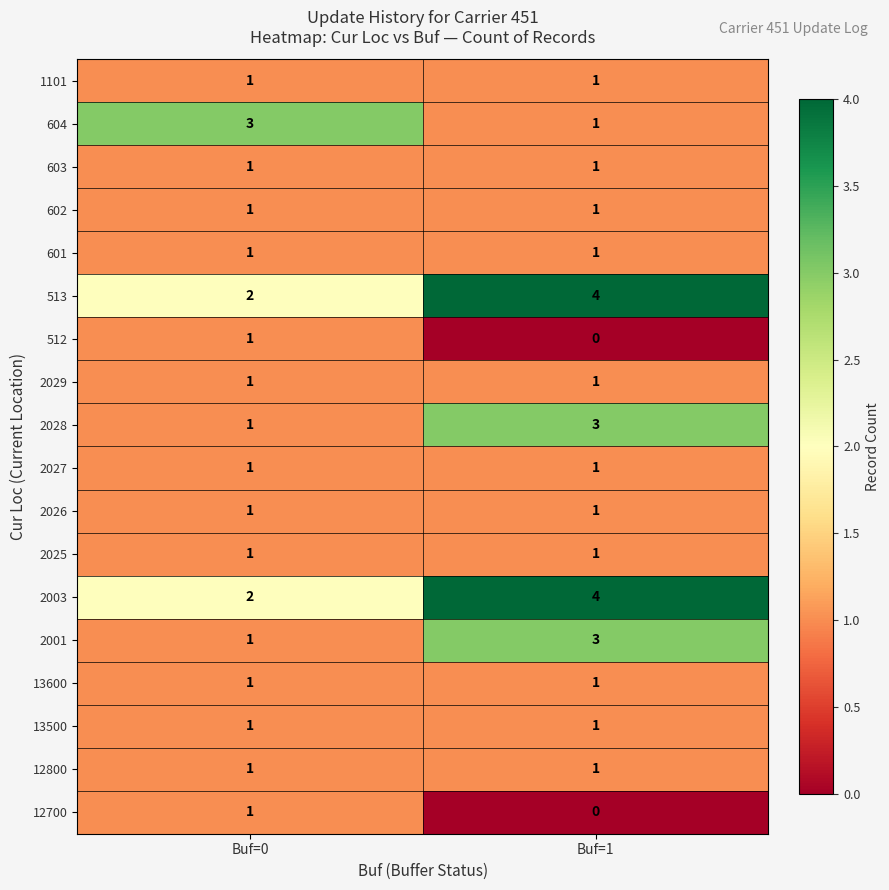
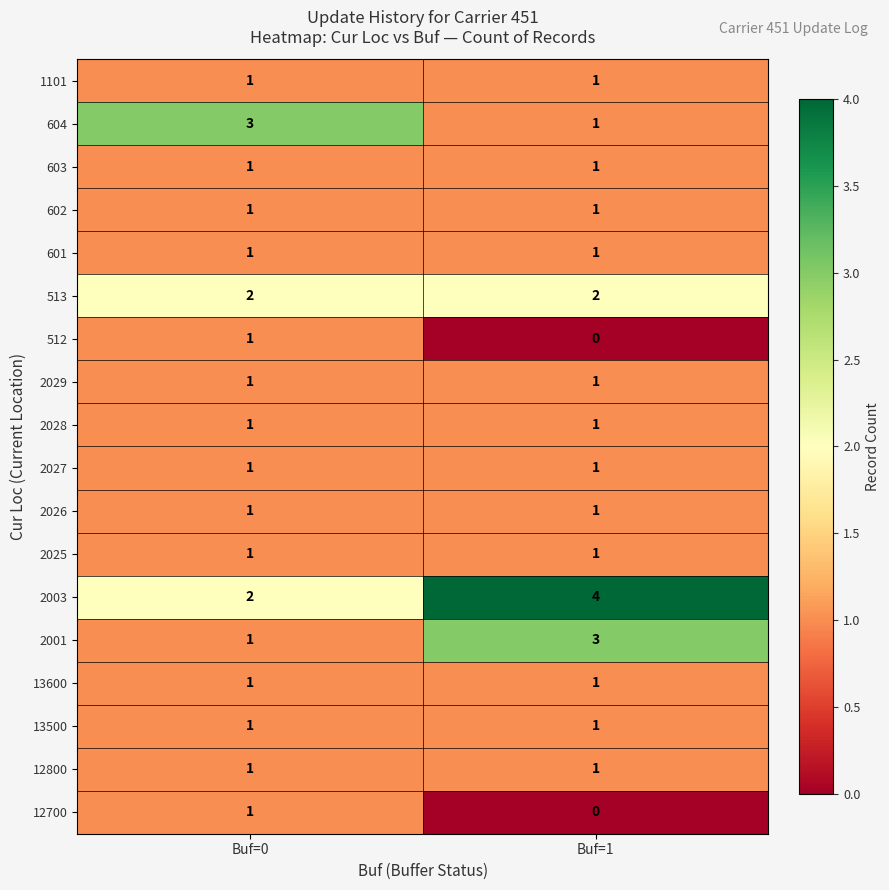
  {
    "1101": {
      "Buf=0": 1,
      "Buf=1": 1
    },
    "604": {
      "Buf=0": 3,
      "Buf=1": 1
    },
    "603": {
      "Buf=0": 1,
      "Buf=1": 1
    },
    "602": {
      "Buf=0": 1,
      "Buf=1": 1
    },
    "601": {
      "Buf=0": 1,
      "Buf=1": 1
    },
    "513": {
      "Buf=0": 2,
-     "Buf=1": 4
+     "Buf=1": 2
    },
    "512": {
      "Buf=0": 1,
      "Buf=1": 0
    },
    "2029": {
      "Buf=0": 1,
      "Buf=1": 1
    },
    "2028": {
      "Buf=0": 1,
-     "Buf=1": 3
+     "Buf=1": 1
    },
    "2027": {
      "Buf=0": 1,
      "Buf=1": 1
    },
    "2026": {
      "Buf=0": 1,
      "Buf=1": 1
    },
    "2025": {
      "Buf=0": 1,
      "Buf=1": 1
    },
    "2003": {
      "Buf=0": 2,
      "Buf=1": 4
    },
    "2001": {
      "Buf=0": 1,
      "Buf=1": 3
    },
    "13600": {
      "Buf=0": 1,
      "Buf=1": 1
    },
    "13500": {
      "Buf=0": 1,
      "Buf=1": 1
    },
    "12800": {
      "Buf=0": 1,
      "Buf=1": 1
    },
    "12700": {
      "Buf=0": 1,
      "Buf=1": 0
    }
  }
